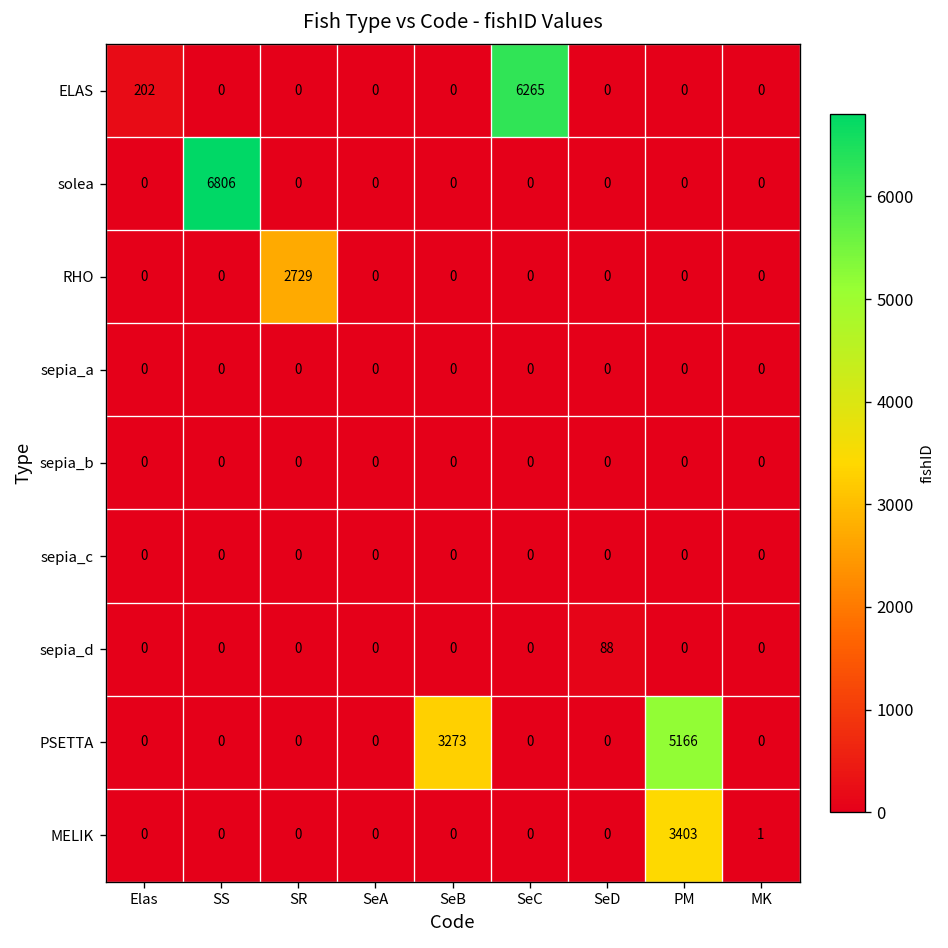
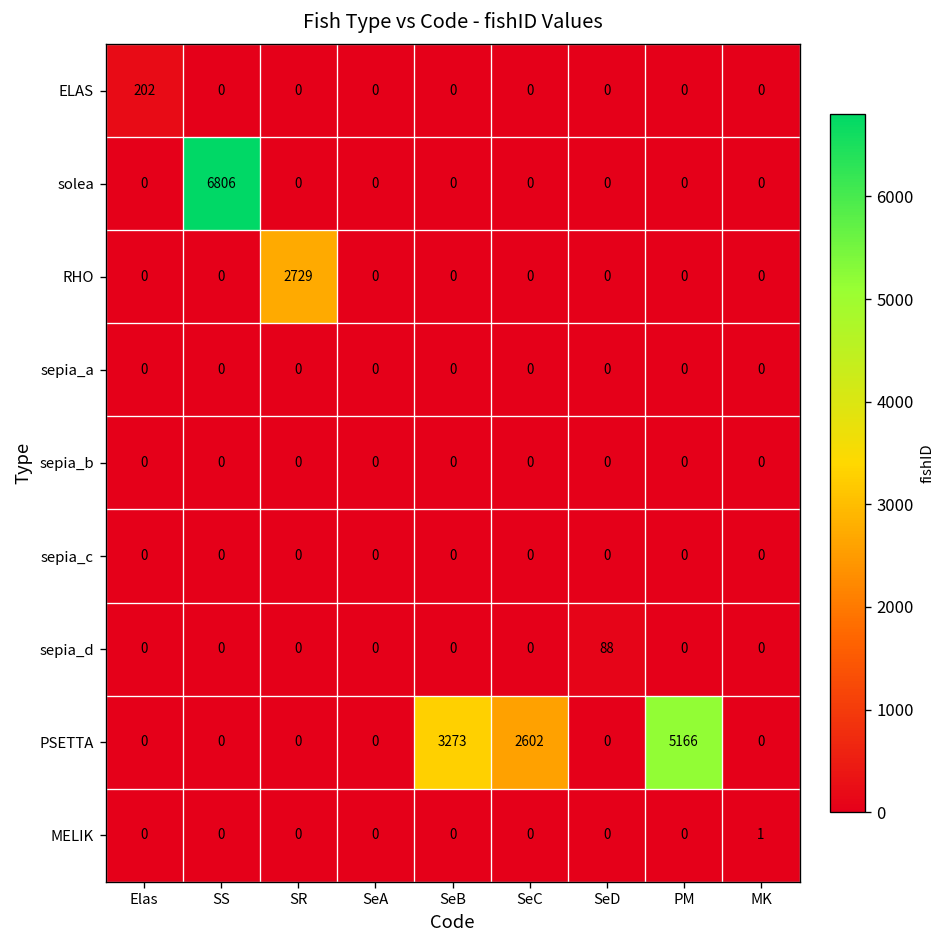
  {
    "ELAS": {
      "Elas": 202,
      "SS": 0,
      "SR": 0,
      "SeA": 0,
      "SeB": 0,
-     "SeC": 6265,
+     "SeC": 0,
      "SeD": 0,
      "PM": 0,
      "MK": 0
    },
    "solea": {
      "Elas": 0,
      "SS": 6806,
      "SR": 0,
      "SeA": 0,
      "SeB": 0,
      "SeC": 0,
      "SeD": 0,
      "PM": 0,
      "MK": 0
    },
    "RHO": {
      "Elas": 0,
      "SS": 0,
      "SR": 2729,
      "SeA": 0,
      "SeB": 0,
      "SeC": 0,
      "SeD": 0,
      "PM": 0,
      "MK": 0
    },
    "sepia_a": {
      "Elas": 0,
      "SS": 0,
      "SR": 0,
      "SeA": 0,
      "SeB": 0,
      "SeC": 0,
      "SeD": 0,
      "PM": 0,
      "MK": 0
    },
    "sepia_b": {
      "Elas": 0,
      "SS": 0,
      "SR": 0,
      "SeA": 0,
      "SeB": 0,
      "SeC": 0,
      "SeD": 0,
      "PM": 0,
      "MK": 0
    },
    "sepia_c": {
      "Elas": 0,
      "SS": 0,
      "SR": 0,
      "SeA": 0,
      "SeB": 0,
      "SeC": 0,
      "SeD": 0,
      "PM": 0,
      "MK": 0
    },
    "sepia_d": {
      "Elas": 0,
      "SS": 0,
      "SR": 0,
      "SeA": 0,
      "SeB": 0,
      "SeC": 0,
      "SeD": 88,
      "PM": 0,
      "MK": 0
    },
    "PSETTA": {
      "Elas": 0,
      "SS": 0,
      "SR": 0,
      "SeA": 0,
      "SeB": 3273,
-     "SeC": 0,
+     "SeC": 2602,
      "SeD": 0,
      "PM": 5166,
      "MK": 0
    },
    "MELIK": {
      "Elas": 0,
      "SS": 0,
      "SR": 0,
      "SeA": 0,
      "SeB": 0,
      "SeC": 0,
      "SeD": 0,
-     "PM": 3403,
+     "PM": 0,
      "MK": 1
    }
  }
